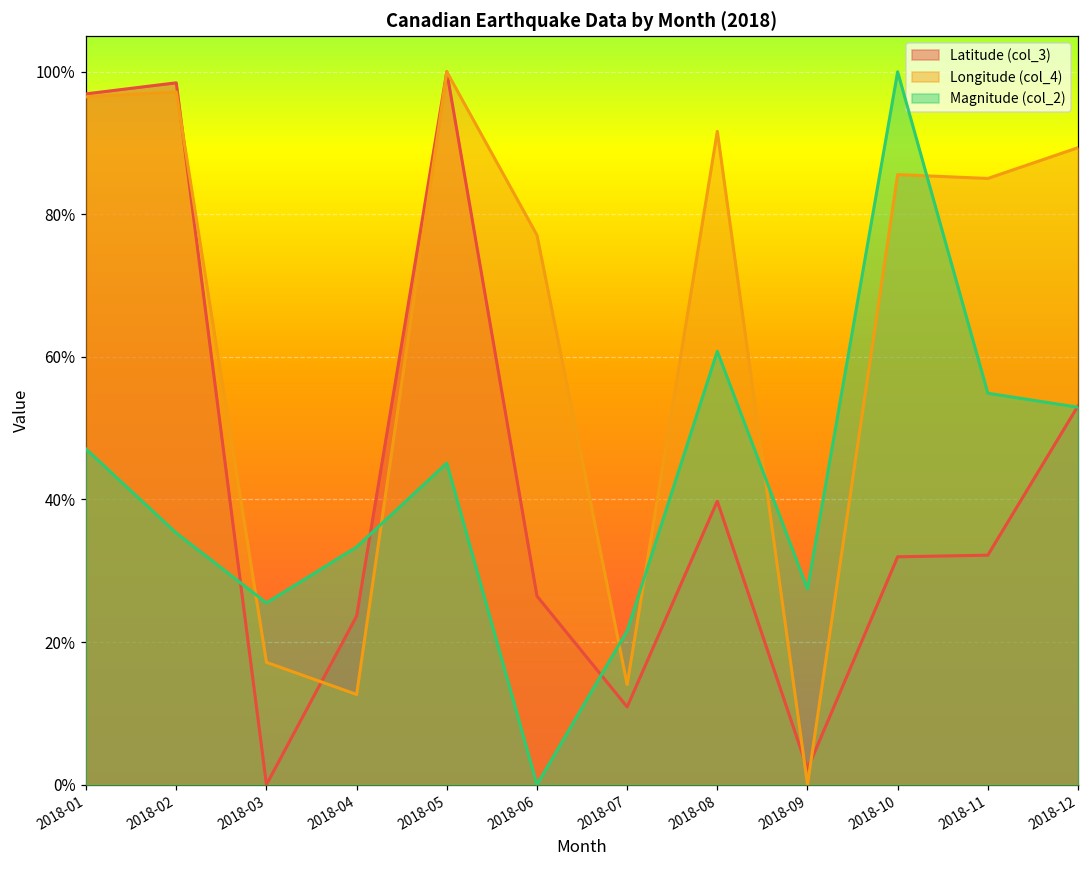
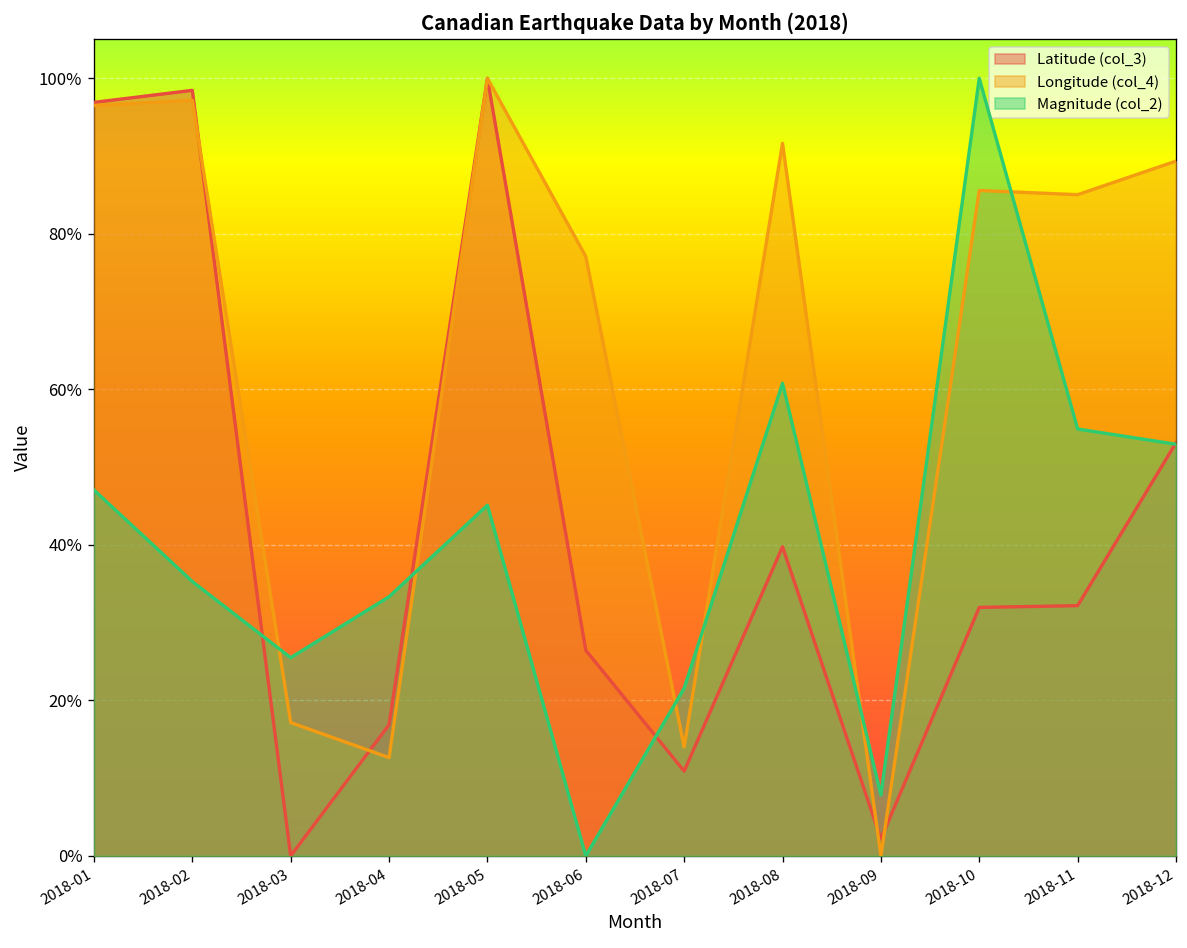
  {
    "Latitude (col_3)": {
      "2018-01": "97%",
      "2018-02": "98%",
      "2018-03": "0%",
-     "2018-04": "24%",
+     "2018-04": "17%",
      "2018-06": "26%",
      "2018-07": "11%",
      "2018-08": "40%",
      "2018-09": "2%",
      "2018-10": "32%",
      "2018-11": "32%"
    },
    "Longitude (col_4)": {
      "2018-01": "96%",
      "2018-02": "97%",
      "2018-03": "17%",
      "2018-04": "13%",
      "2018-06": "77%",
      "2018-07": "14%",
      "2018-08": "92%",
      "2018-09": "0%",
      "2018-10": "86%",
      "2018-11": "85%",
      "2018-12": "89%"
    },
    "Magnitude (col_2)": {
      "2018-01": "47%",
      "2018-02": "35%",
      "2018-03": "25%",
      "2018-04": "33%",
      "2018-05": "45%",
      "2018-06": "0%",
      "2018-07": "22%",
      "2018-08": "61%",
-     "2018-09": "27%",
+     "2018-09": "8%",
      "2018-10": "100%",
      "2018-11": "55%"
    }
  }
